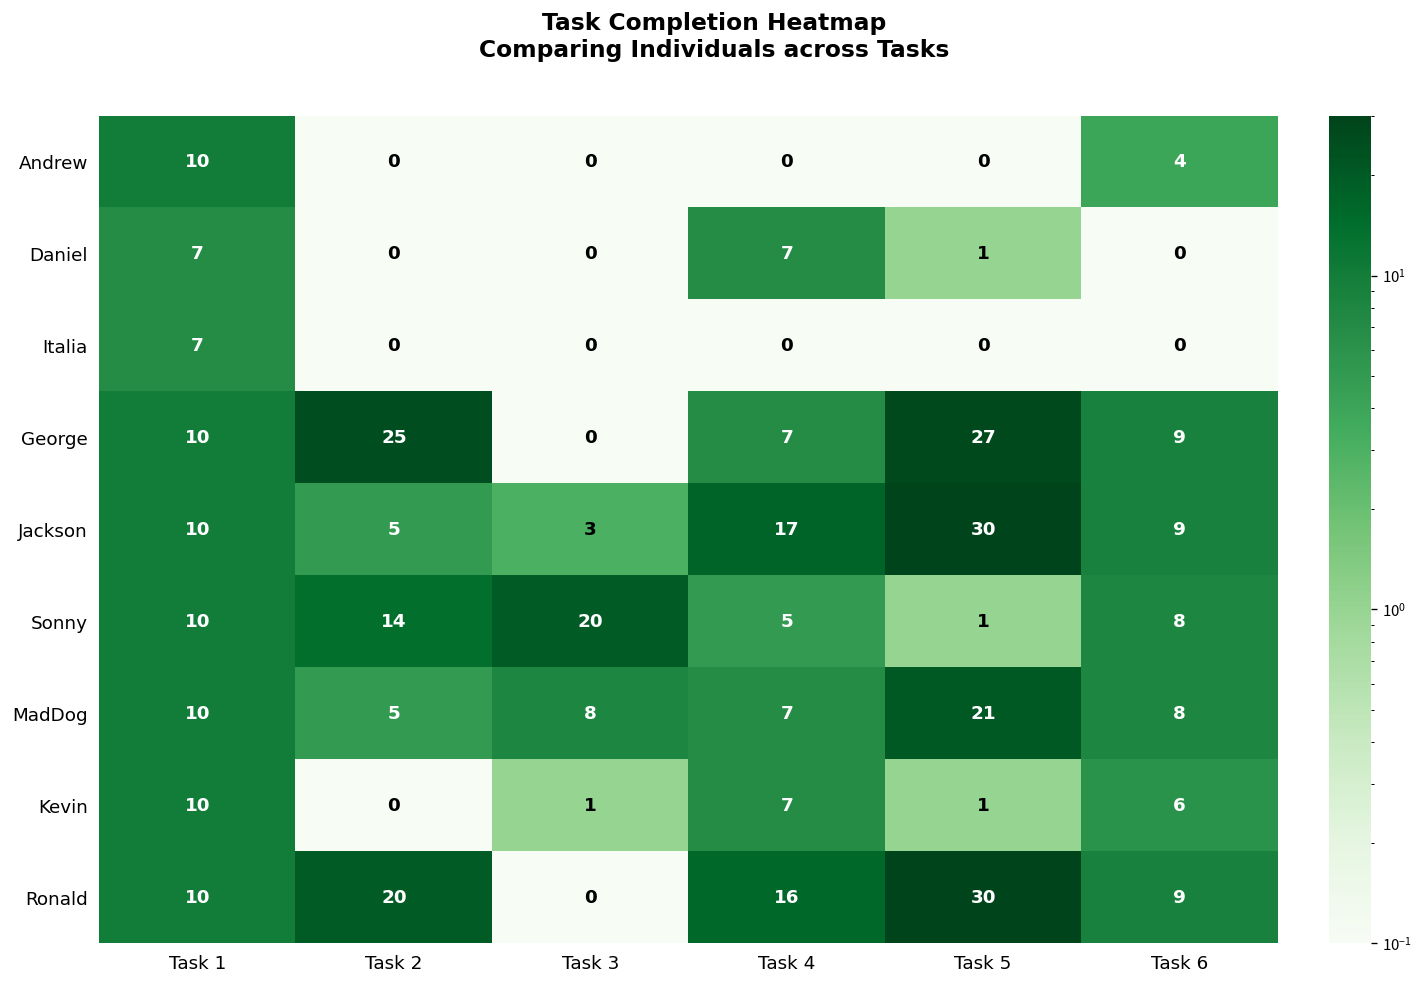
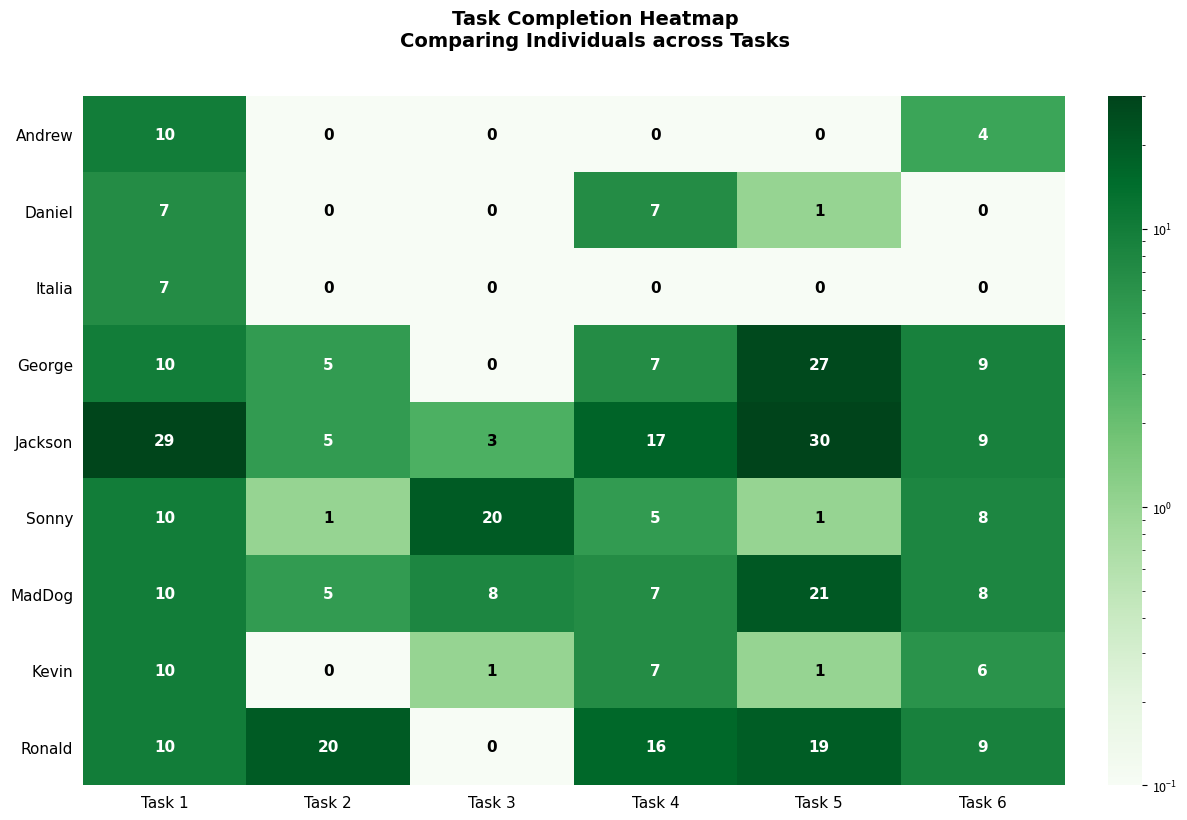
  {
    "Andrew": {
      "Task 1": 10,
      "Task 2": 0,
      "Task 3": 0,
      "Task 4": 0,
      "Task 5": 0,
      "Task 6": 4
    },
    "Daniel": {
      "Task 1": 7,
      "Task 2": 0,
      "Task 3": 0,
      "Task 4": 7,
      "Task 5": 1,
      "Task 6": 0
    },
    "Italia": {
      "Task 1": 7,
      "Task 2": 0,
      "Task 3": 0,
      "Task 4": 0,
      "Task 5": 0,
      "Task 6": 0
    },
    "George": {
      "Task 1": 10,
-     "Task 2": 25,
+     "Task 2": 5,
      "Task 3": 0,
      "Task 4": 7,
      "Task 5": 27,
      "Task 6": 9
    },
    "Jackson": {
-     "Task 1": 10,
+     "Task 1": 29,
      "Task 2": 5,
      "Task 3": 3,
      "Task 4": 17,
      "Task 5": 30,
      "Task 6": 9
    },
    "Sonny": {
      "Task 1": 10,
-     "Task 2": 14,
+     "Task 2": 1,
      "Task 3": 20,
      "Task 4": 5,
      "Task 5": 1,
      "Task 6": 8
    },
    "MadDog": {
      "Task 1": 10,
      "Task 2": 5,
      "Task 3": 8,
      "Task 4": 7,
      "Task 5": 21,
      "Task 6": 8
    },
    "Kevin": {
      "Task 1": 10,
      "Task 2": 0,
      "Task 3": 1,
      "Task 4": 7,
      "Task 5": 1,
      "Task 6": 6
    },
    "Ronald": {
      "Task 1": 10,
      "Task 2": 20,
      "Task 3": 0,
      "Task 4": 16,
-     "Task 5": 30,
+     "Task 5": 19,
      "Task 6": 9
    }
  }
